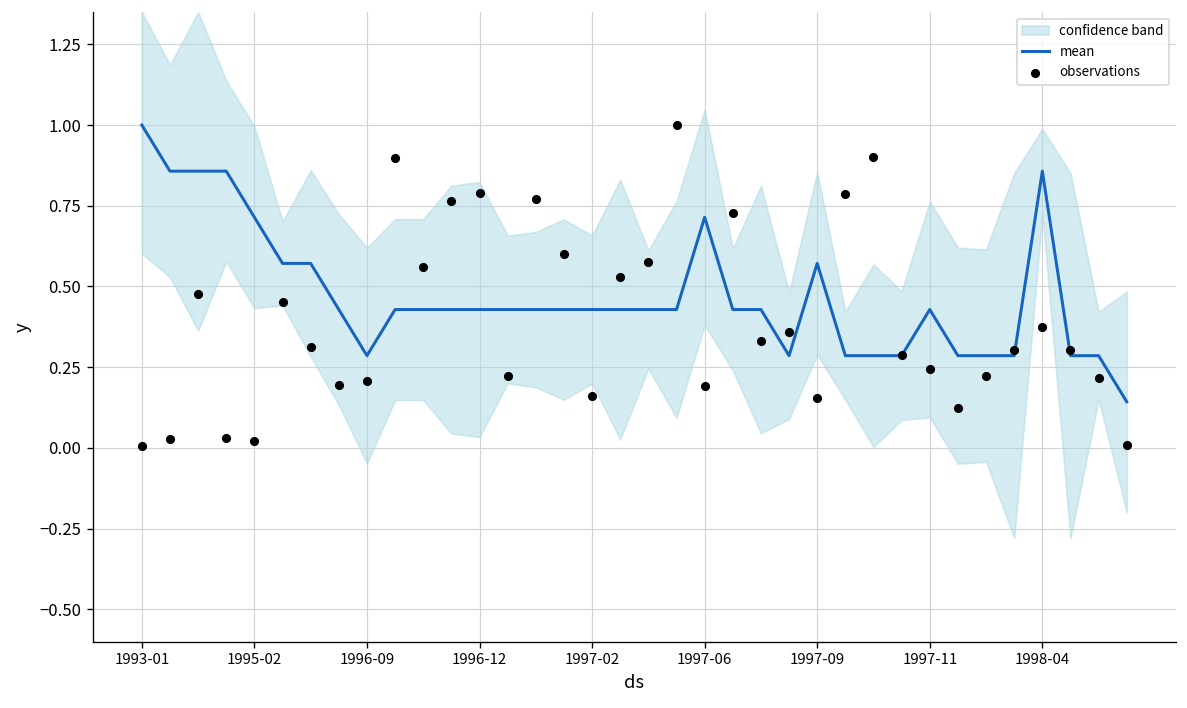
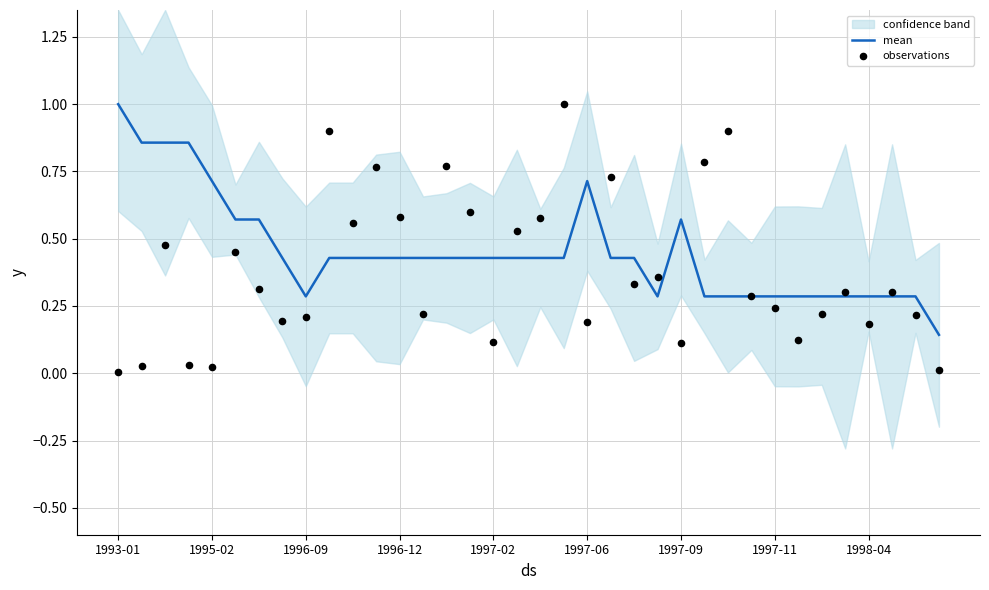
  {
    "mean": {
      "1993-01": 1.00,
      "1995-02": 0.71,
      "1996-09": 0.29,
      "1996-12": 0.43,
      "1997-02": 0.43,
      "1997-06": 0.71,
      "1997-09": 0.57,
-     "1997-11": 0.43,
-     "1998-04": 0.86
+     "1997-11": 0.29,
+     "1998-04": 0.29
    },
    "observations": {
-     "1996-12": 0.79,
-     "1997-02": 0.16,
-     "1997-09": 0.15,
-     "1998-04": 0.37
+     "1996-12": 0.58,
+     "1997-02": 0.12,
+     "1997-09": 0.11,
+     "1998-04": 0.18
    }
  }
